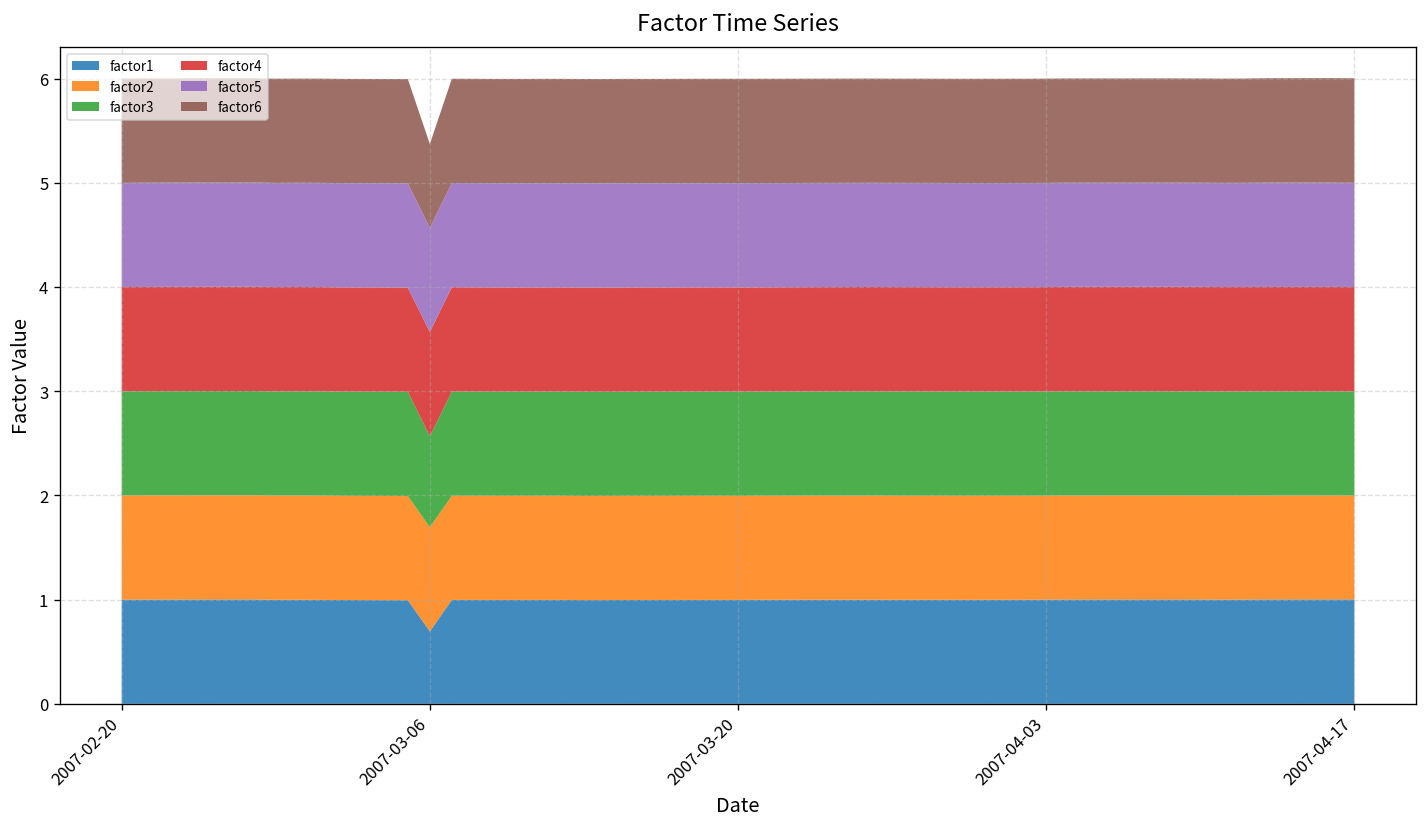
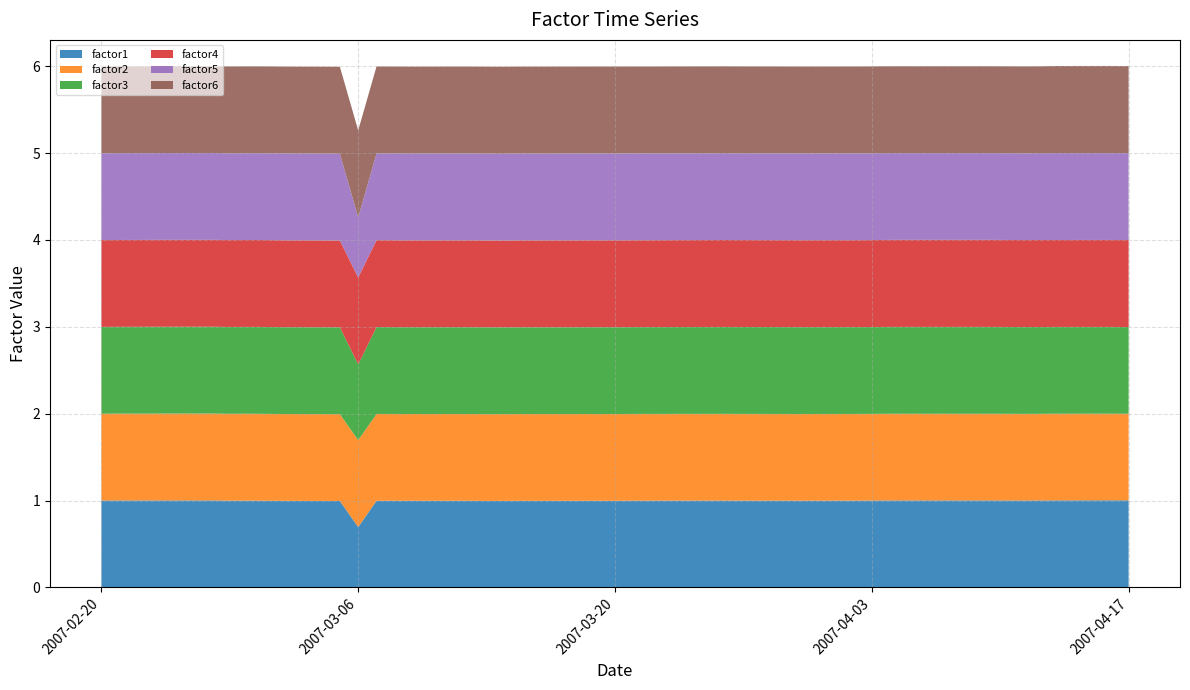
  {
    "factor1": {
      "2007-02-20": 1.0,
      "2007-03-06": 0.7,
      "2007-03-20": 1.0,
      "2007-04-03": 1.0,
      "2007-04-17": 1.0
    },
    "factor2": {
      "2007-02-20": 1.0,
      "2007-03-06": 1.0,
      "2007-03-20": 1.0,
      "2007-04-03": 1.0,
      "2007-04-17": 1.0
    },
    "factor3": {
      "2007-02-20": 1.0,
      "2007-03-06": 0.9,
      "2007-03-20": 1.0,
      "2007-04-03": 1.0,
      "2007-04-17": 1.0
    },
    "factor4": {
      "2007-02-20": 1.0,
      "2007-03-06": 1.0,
      "2007-03-20": 1.0,
      "2007-04-03": 1.0,
      "2007-04-17": 1.0
    },
    "factor5": {
      "2007-02-20": 1.0,
-     "2007-03-06": 1.0,
+     "2007-03-06": 0.7,
      "2007-03-20": 1.0,
      "2007-04-03": 1.0,
      "2007-04-17": 1.0
    },
    "factor6": {
-     "2007-03-06": 0.8,
+     "2007-03-06": 1.0,
      "2007-03-20": 1.0,
      "2007-04-03": 1.0,
      "2007-04-17": 1.0
    }
  }
